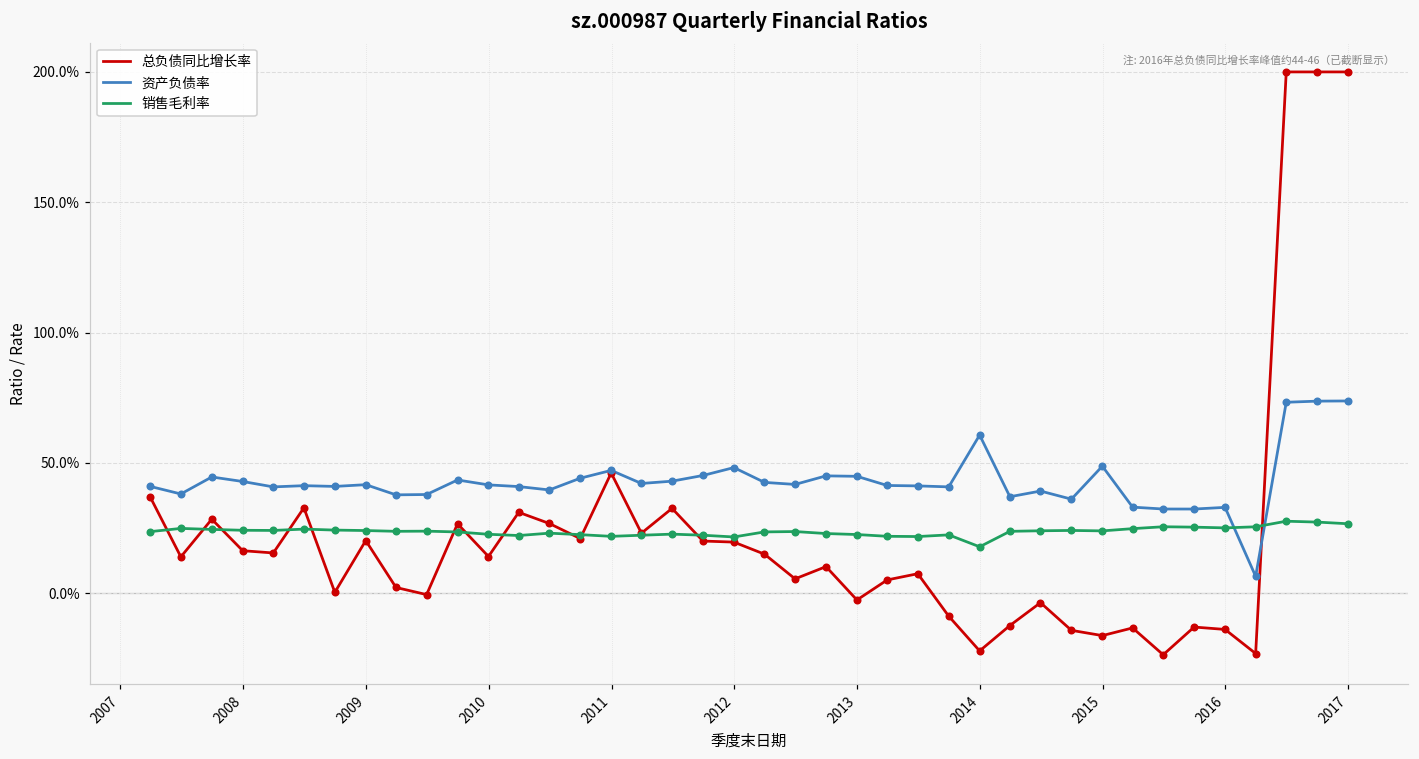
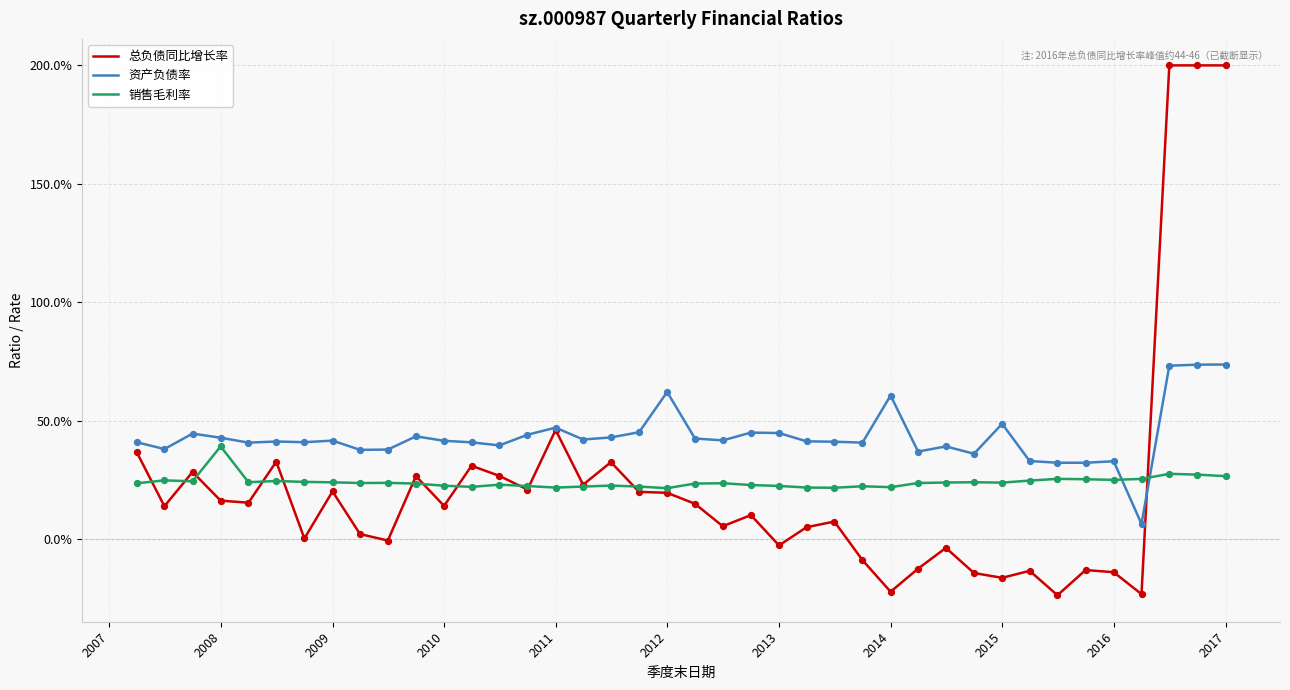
  {
    "总负债同比增长率": {
      "2008": "16%",
      "2009": "20%",
      "2010": "14%",
      "2012": "20%",
      "2013": "-3%",
      "2014": "-22%",
      "2015": "-16%",
      "2016": "-14%"
    },
    "资产负债率": {
      "2008": "43%",
      "2009": "42%",
      "2010": "42%",
-     "2012": "48%",
+     "2012": "62%",
      "2013": "45%",
      "2014": "61%",
      "2015": "49%",
      "2016": "33%",
      "2017": "74%"
    },
    "销售毛利率": {
-     "2008": "24%",
+     "2008": "39%",
      "2009": "24%",
      "2010": "23%",
      "2011": "22%",
      "2012": "22%",
      "2013": "23%",
-     "2014": "18%",
+     "2014": "22%",
      "2015": "24%",
      "2016": "25%",
      "2017": "27%"
    }
  }
